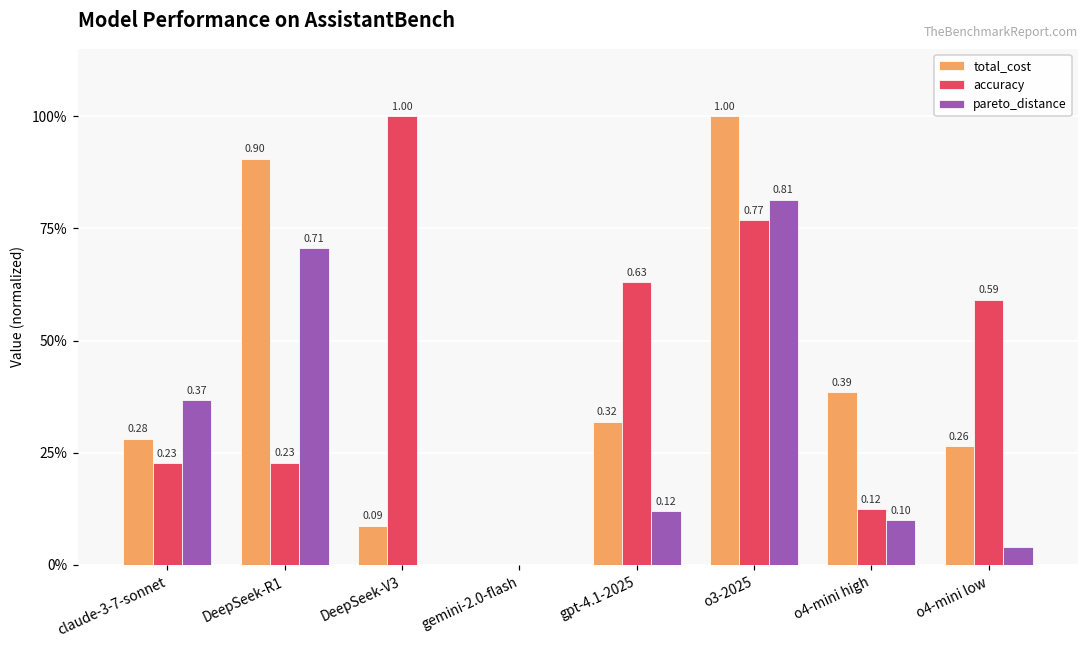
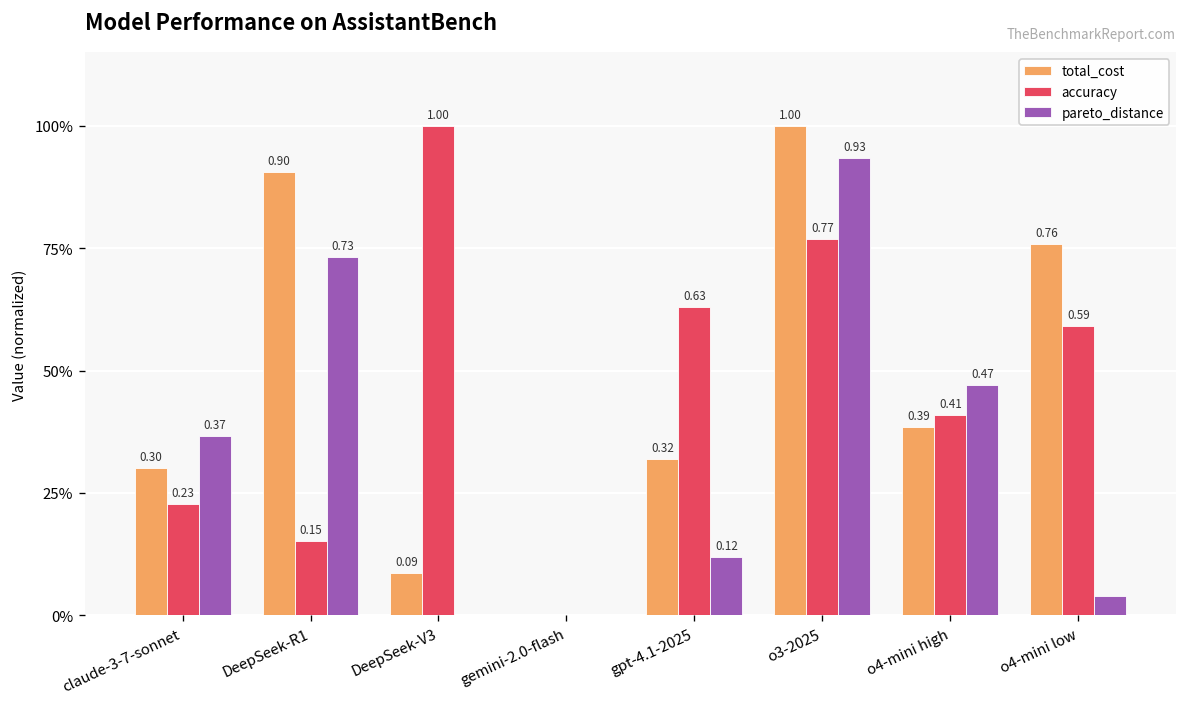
  {
    "total_cost": {
-     "claude-3-7-sonnet": 0.28,
+     "claude-3-7-sonnet": 0.30,
      "DeepSeek-R1": 0.90,
      "DeepSeek-V3": 0.09,
      "gpt-4.1-2025": 0.32,
      "o3-2025": 1.00,
      "o4-mini high": 0.39,
-     "o4-mini low": 0.26
+     "o4-mini low": 0.76
    },
    "accuracy": {
      "claude-3-7-sonnet": 0.23,
-     "DeepSeek-R1": 0.23,
+     "DeepSeek-R1": 0.15,
      "DeepSeek-V3": 1.00,
      "gpt-4.1-2025": 0.63,
      "o3-2025": 0.77,
-     "o4-mini high": 0.12,
+     "o4-mini high": 0.41,
      "o4-mini low": 0.59
    },
    "pareto_distance": {
      "claude-3-7-sonnet": 0.37,
-     "DeepSeek-R1": 0.71,
+     "DeepSeek-R1": 0.73,
      "gpt-4.1-2025": 0.12,
-     "o3-2025": 0.81,
-     "o4-mini high": 0.10
+     "o3-2025": 0.93,
+     "o4-mini high": 0.47
    }
  }
